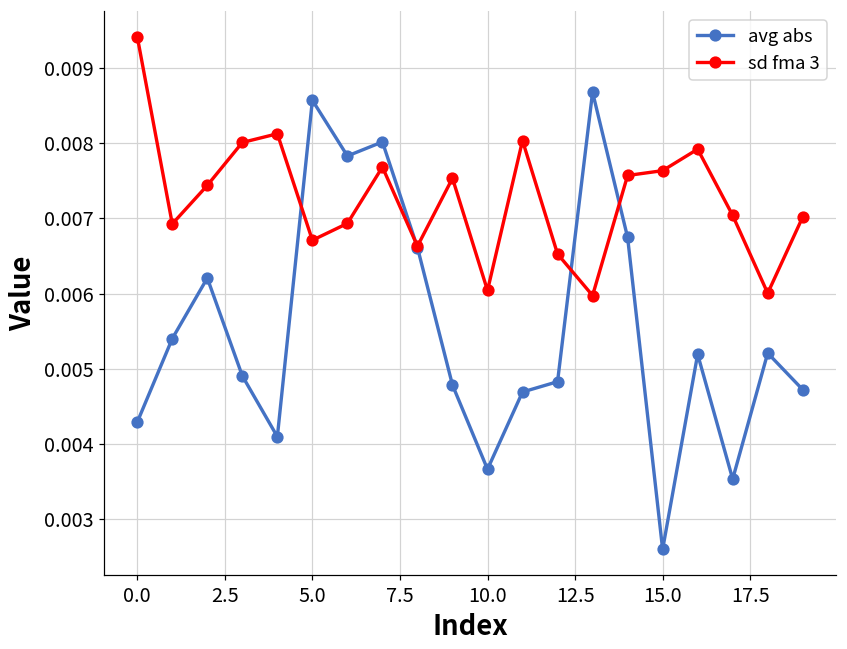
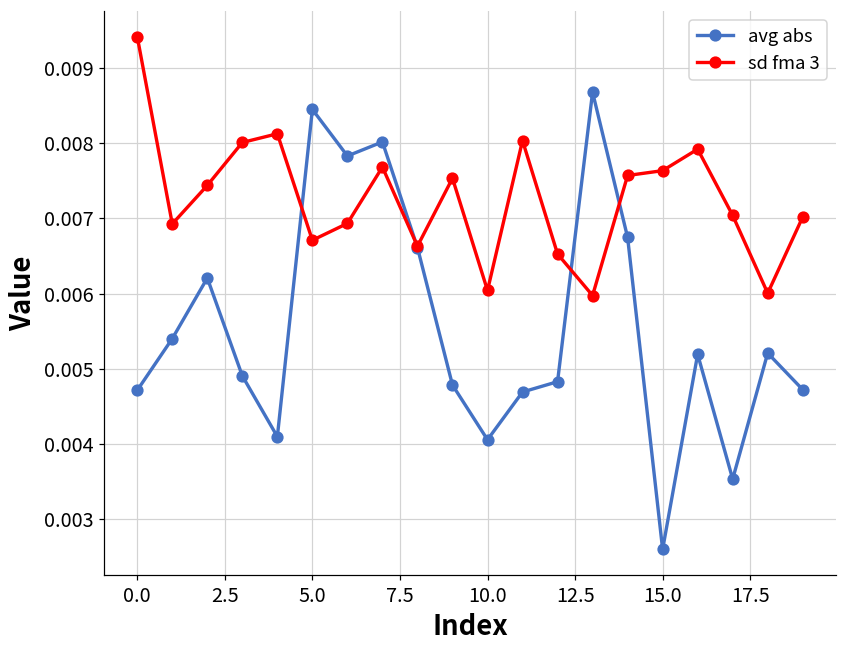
  {
    "avg abs": {
-     "0.0": 0.0043,
-     "5.0": 0.0086,
-     "10.0": 0.0037,
+     "0.0": 0.0047,
+     "5.0": 0.0084,
+     "10.0": 0.0041,
      "15.0": 0.0026
    },
    "sd fma 3": {
      "0.0": 0.0094,
      "5.0": 0.0067,
      "10.0": 0.0060,
      "15.0": 0.0076
    }
  }
